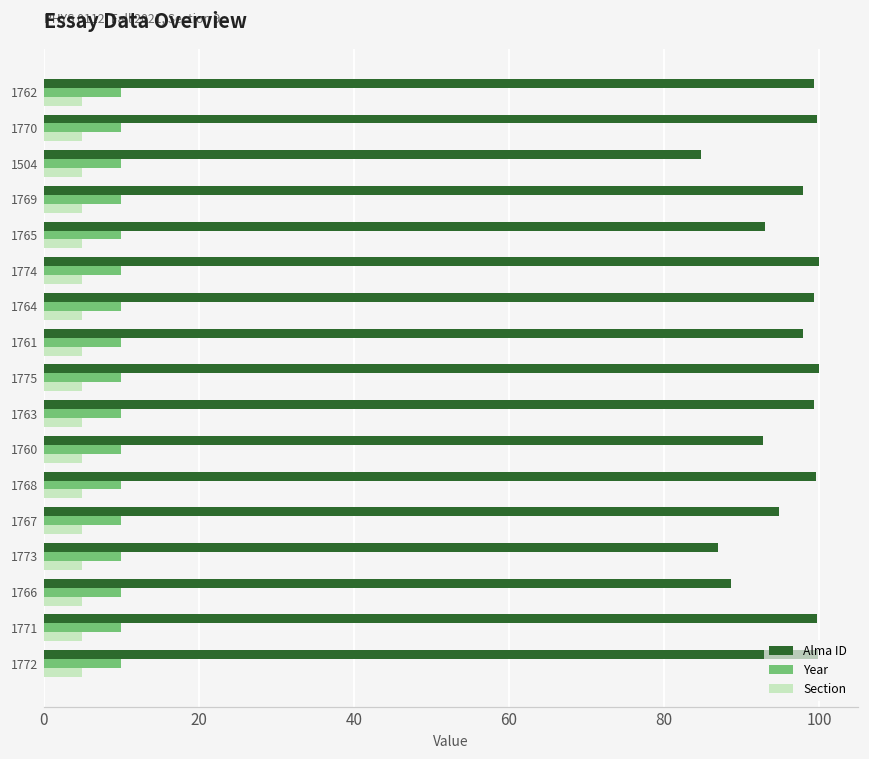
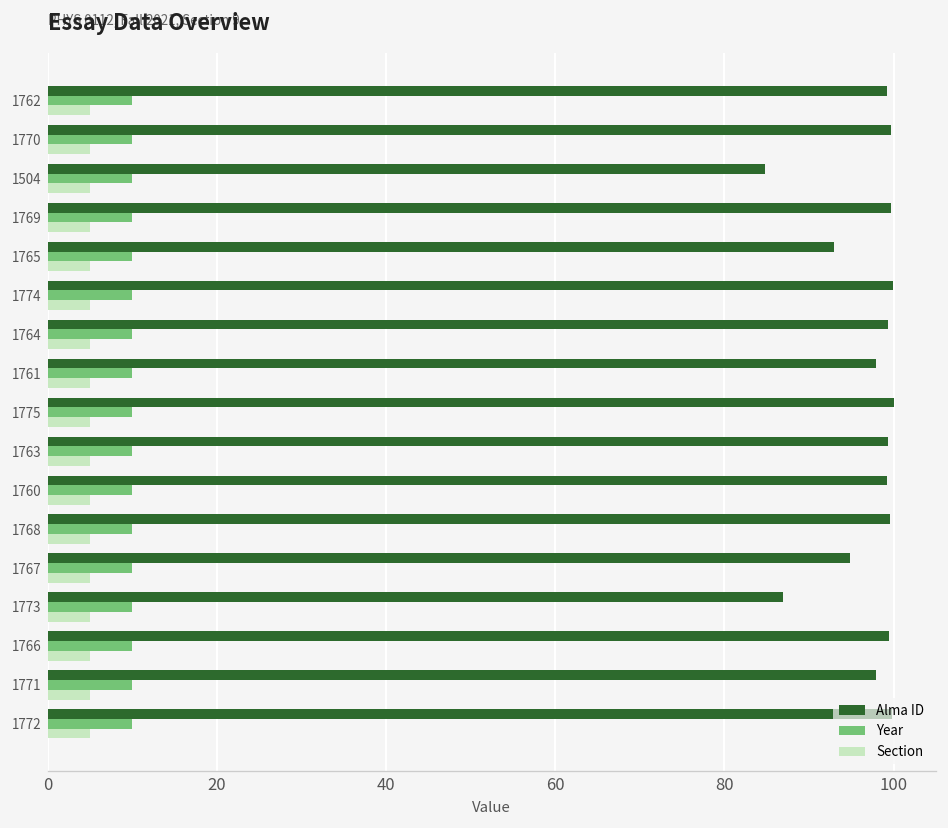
  {
    "Alma ID": {
      "1762": 99,
      "1770": 100,
      "1504": 85,
-     "1769": 98,
+     "1769": 100,
      "1765": 93,
      "1774": 100,
      "1764": 99,
      "1761": 98,
      "1775": 100,
      "1763": 99,
-     "1760": 93,
+     "1760": 99,
      "1768": 100,
      "1767": 95,
      "1773": 87,
-     "1766": 89,
-     "1771": 100
+     "1766": 99,
+     "1771": 98
    },
    "Year": {
      "1762": 10,
      "1770": 10,
      "1504": 10,
      "1769": 10,
      "1765": 10,
      "1774": 10,
      "1764": 10,
      "1761": 10,
      "1775": 10,
      "1763": 10,
      "1760": 10,
      "1768": 10,
      "1767": 10,
      "1773": 10,
      "1766": 10,
      "1771": 10,
      "1772": 10
    },
    "Section": {
      "1762": 5,
      "1770": 5,
      "1504": 5,
      "1769": 5,
      "1765": 5,
      "1774": 5,
      "1764": 5,
      "1761": 5,
      "1775": 5,
      "1763": 5,
      "1760": 5,
      "1768": 5,
      "1767": 5,
      "1773": 5,
      "1766": 5,
      "1771": 5,
      "1772": 5
    }
  }
